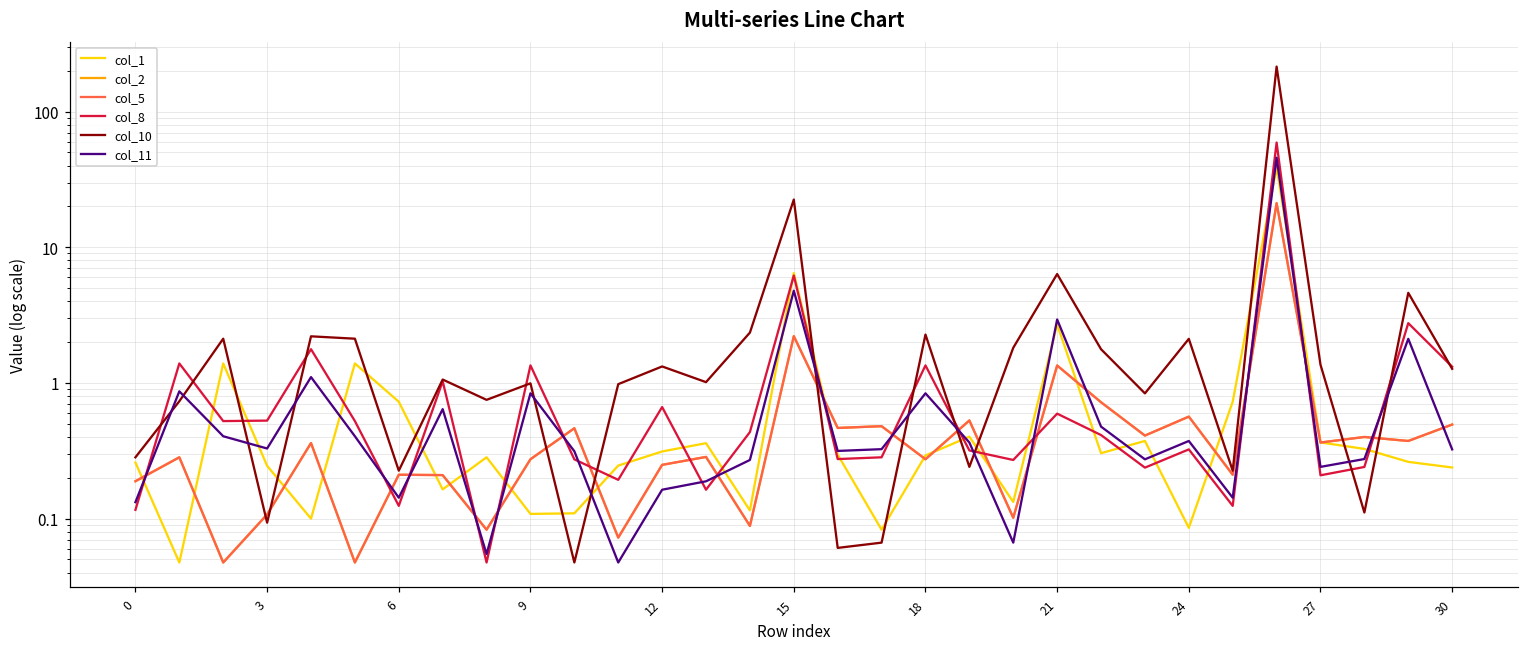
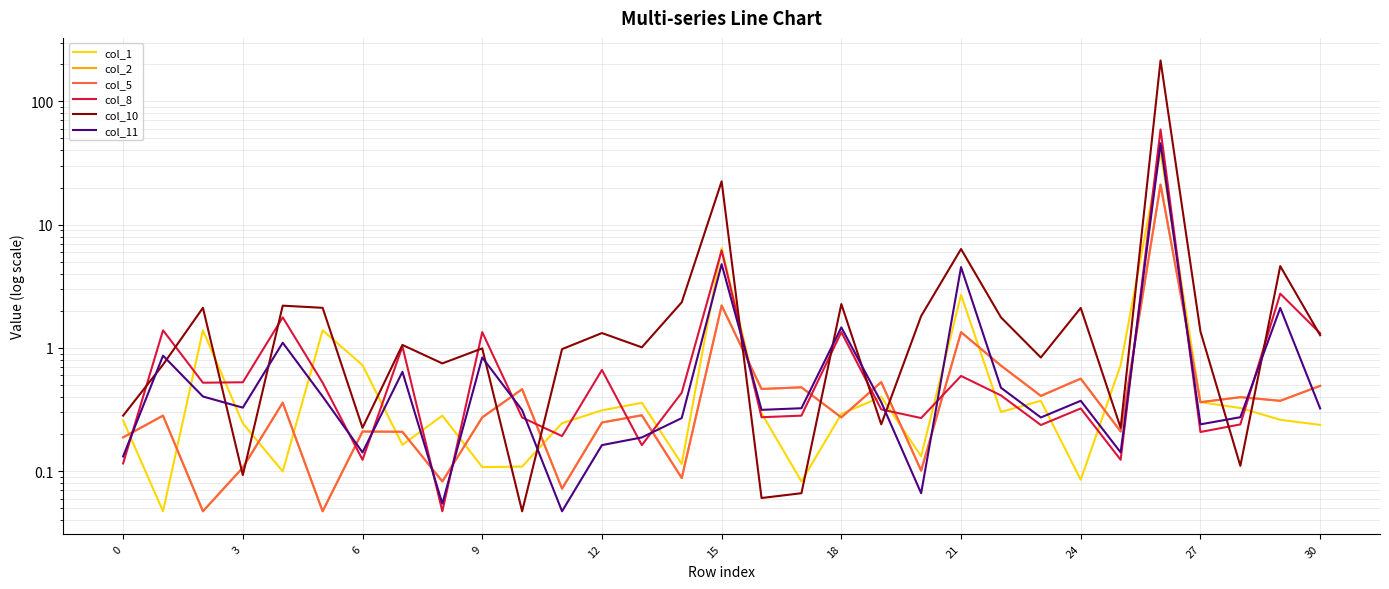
  {
    "col_1": {
      "0": 0.26,
      "3": 0.24,
      "6": 0.7,
      "9": 0.11,
      "12": 0.3,
      "18": 0.3,
      "21": 2.7,
      "24": 0.09,
      "30": 0.24
    },
    "col_5": {
      "0": 0.19,
      "3": 0.11,
      "6": 0.21,
      "9": 0.27,
      "12": 0.25,
      "15": 2.2,
      "18": 0.27,
      "21": 1.3,
      "24": 0.6,
      "30": 0.5
    },
    "col_8": {
      "0": 0.12,
      "3": 0.53,
      "6": 0.12,
      "9": 1.3,
      "12": 0.7,
      "18": 1.3,
      "21": 0.6,
      "24": 0.32,
      "27": 0.2
    },
    "col_10": {
      "0": 0.28,
      "3": 0.09,
      "6": 0.23,
      "9": 1.0,
      "12": 1.3,
      "15": 22,
      "18": 2.3,
      "21": 6,
      "24": 2.1,
      "27": 1.4
    },
    "col_11": {
      "0": 0.13,
      "3": 0.33,
      "6": 0.14,
      "9": 0.8,
      "12": 0.16,
      "15": 4.8,
-     "18": 0.8,
-     "21": 2.9,
+     "18": 1.5,
+     "21": 4.5,
      "24": 0.37,
      "27": 0.24,
      "30": 0.32
    }
  }
